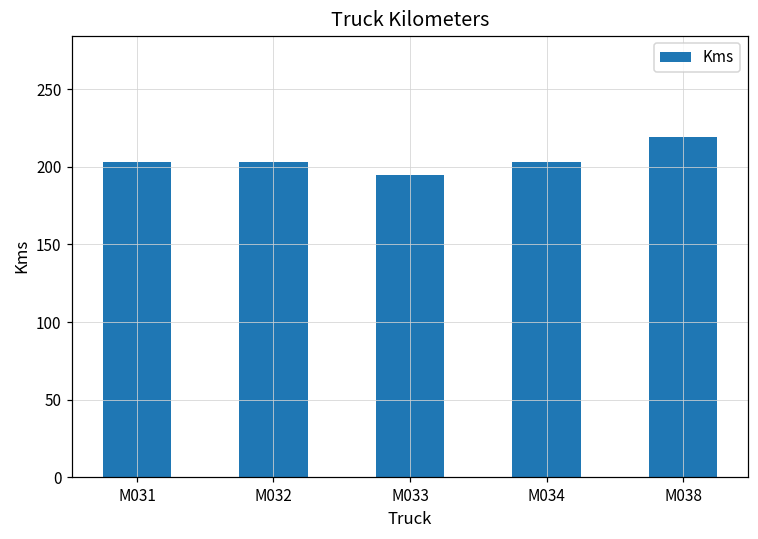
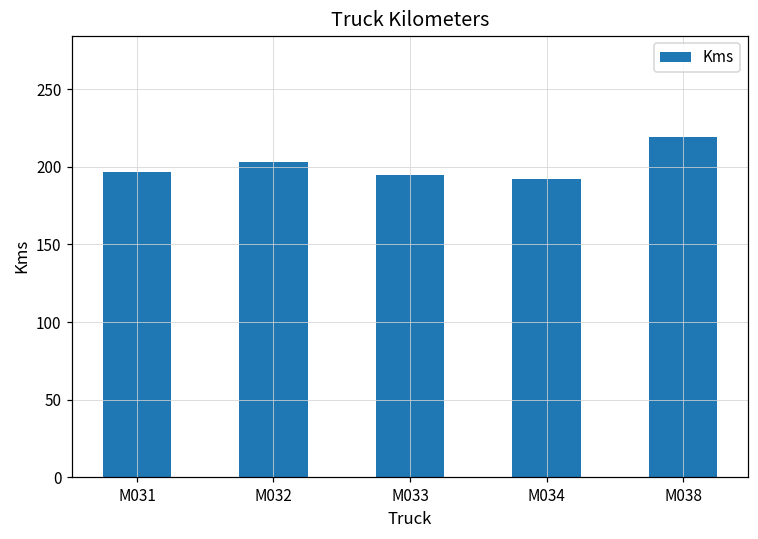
  {
-   "M031": 203,
+   "M031": 197,
    "M032": 203,
    "M033": 195,
-   "M034": 203,
+   "M034": 192,
    "M038": 219
  }
